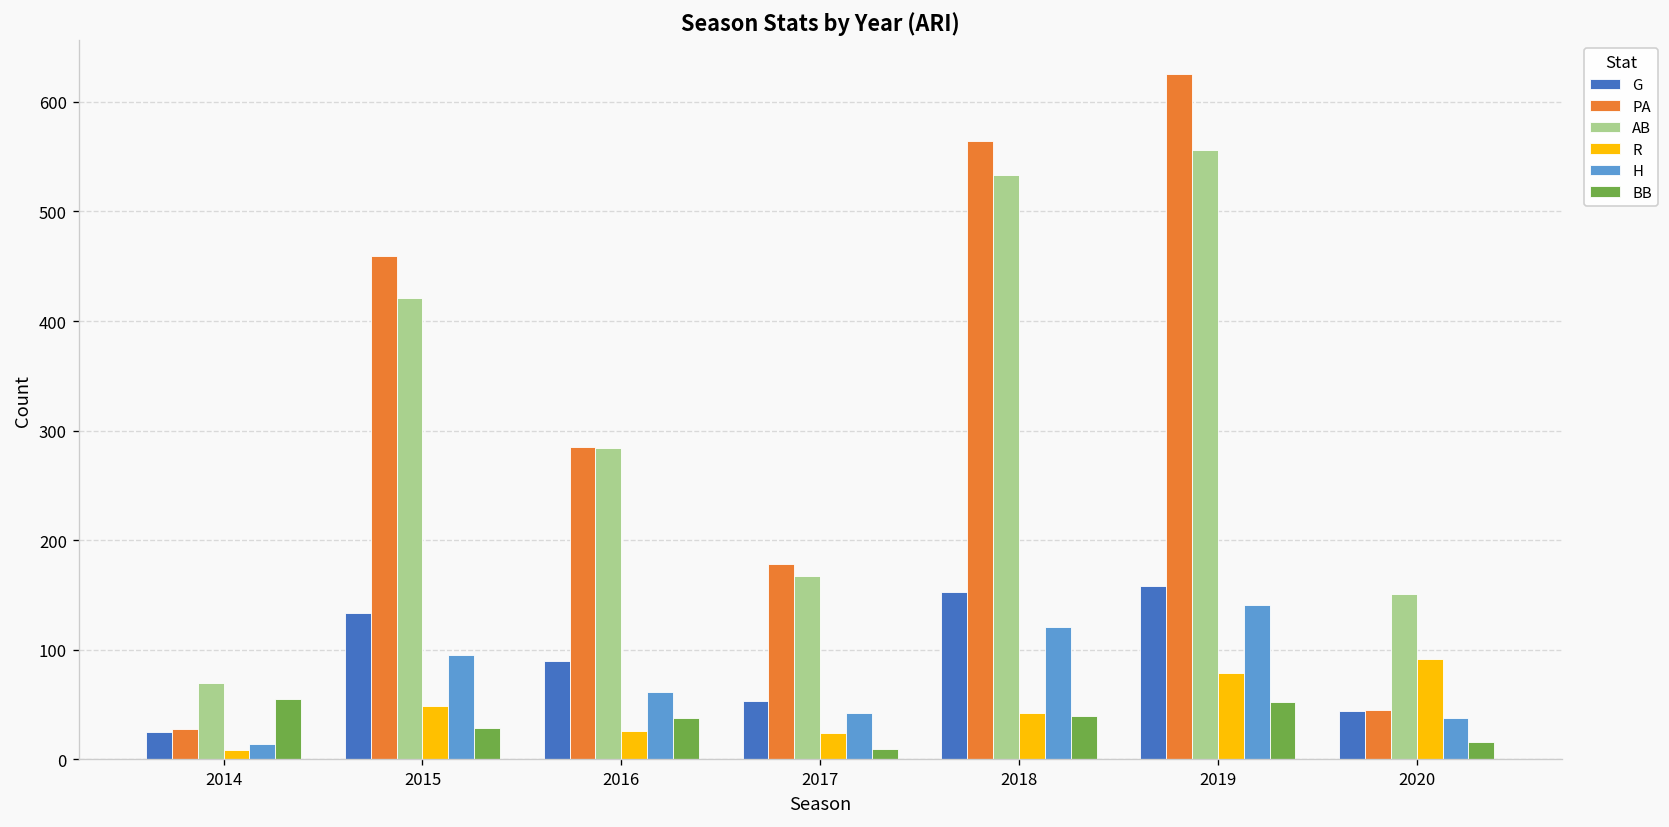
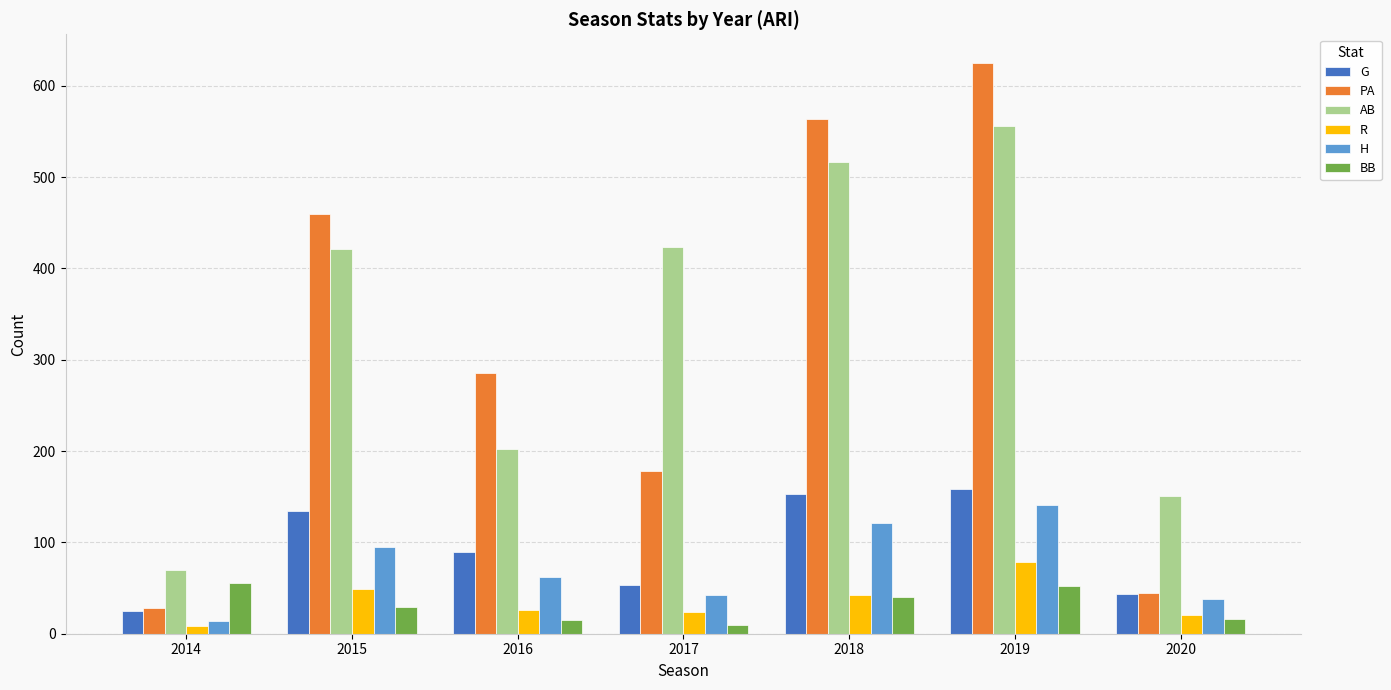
  {
    "PA": {
      "2014": 30,
      "2015": 460,
      "2016": 290,
      "2017": 180,
      "2018": 560,
      "2019": 630,
      "2020": 50
    },
    "AB": {
      "2014": 70,
      "2015": 420,
-     "2016": 280,
-     "2017": 170,
-     "2018": 530,
+     "2016": 200,
+     "2017": 420,
+     "2018": 520,
      "2019": 560,
      "2020": 150
    },
    "R": {
      "2014": 10,
      "2015": 50,
      "2016": 30,
      "2017": 20,
      "2018": 40,
      "2019": 80,
-     "2020": 90
+     "2020": 20
    },
    "BB": {
      "2014": 60,
      "2015": 30,
-     "2016": 40,
+     "2016": 20,
      "2017": 10,
      "2018": 40,
      "2019": 50,
      "2020": 20
    }
  }
